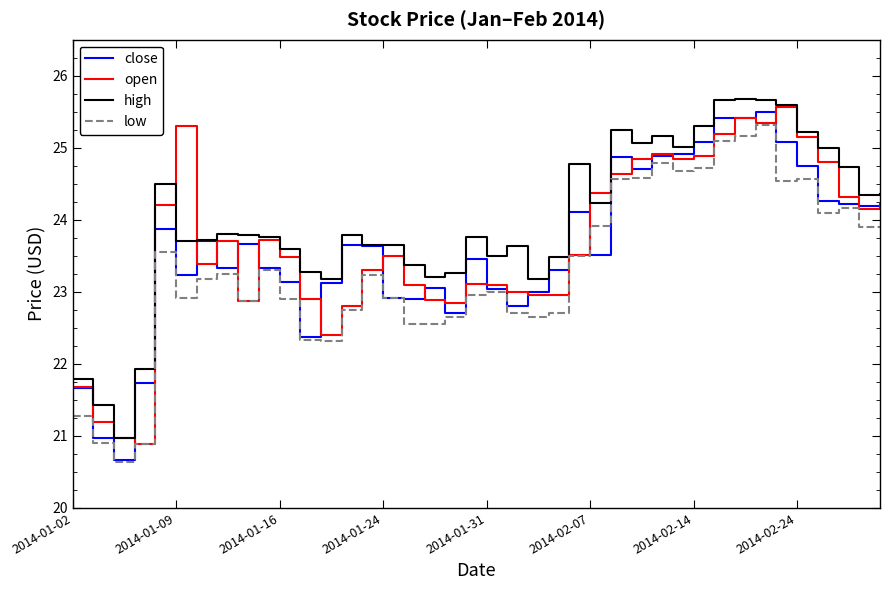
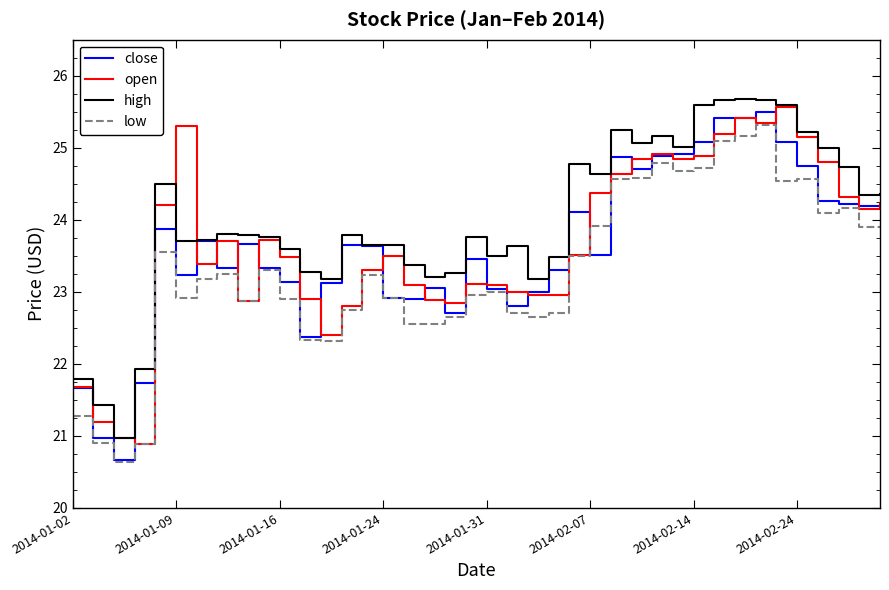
  {
    "close": {
      "2014-01-09": 23.2,
      "2014-01-16": 23.1,
      "2014-01-31": 23.0,
      "2014-02-07": 23.5,
      "2014-02-14": 25.1,
      "2014-02-24": 24.8
    },
    "open": {
      "2014-01-09": 25.3,
      "2014-01-16": 23.5,
      "2014-01-24": 23.5,
      "2014-01-31": 23.1,
      "2014-02-07": 24.4,
      "2014-02-14": 24.9,
      "2014-02-24": 25.2
    },
    "high": {
      "2014-01-02": 21.8,
      "2014-01-09": 23.7,
      "2014-01-16": 23.6,
      "2014-01-24": 23.7,
      "2014-01-31": 23.5,
-     "2014-02-07": 24.2,
-     "2014-02-14": 25.3,
+     "2014-02-07": 24.6,
+     "2014-02-14": 25.6,
      "2014-02-24": 25.2
    },
    "low": {
      "2014-01-02": 21.3,
      "2014-01-09": 22.9,
      "2014-01-16": 22.9,
      "2014-01-31": 23.0,
      "2014-02-07": 23.9,
      "2014-02-14": 24.7,
      "2014-02-24": 24.6
    }
  }
